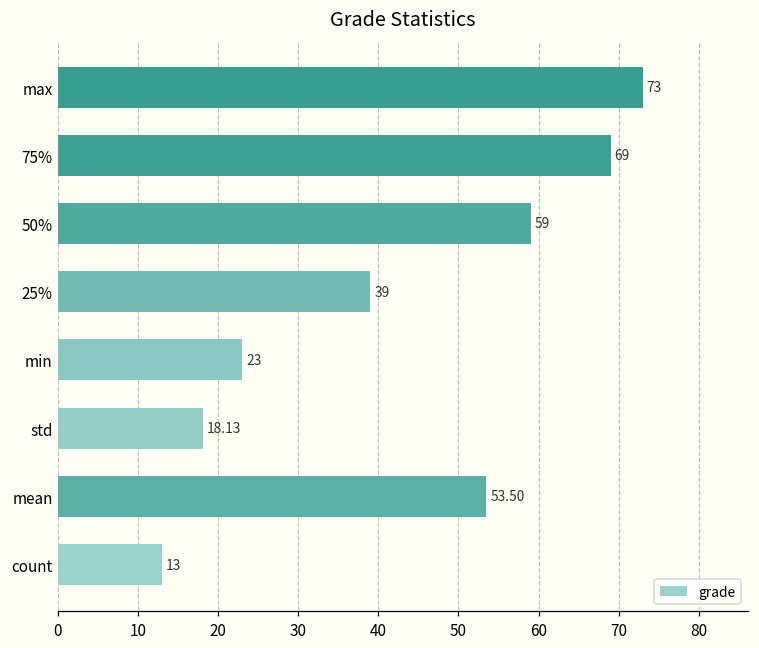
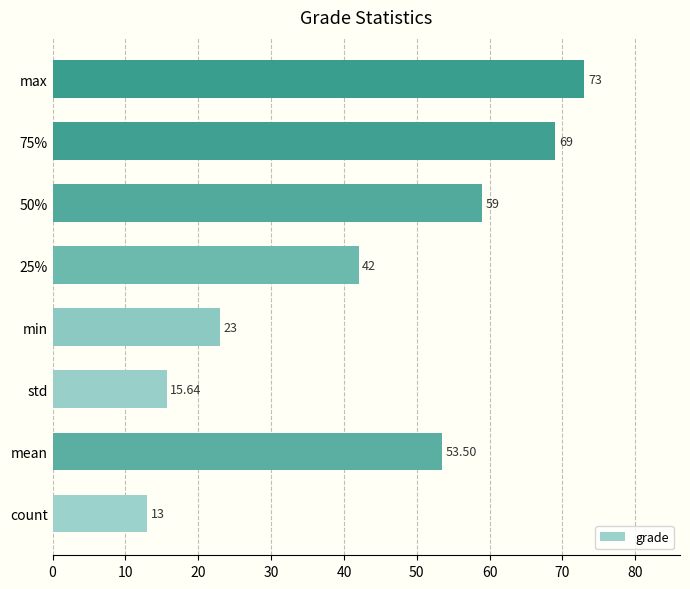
  {
    "max": 73,
    "75%": 69,
    "50%": 59,
-   "25%": 39,
+   "25%": 42,
    "min": 23,
-   "std": 18.13,
+   "std": 15.64,
    "mean": 53.50,
    "count": 13
  }
